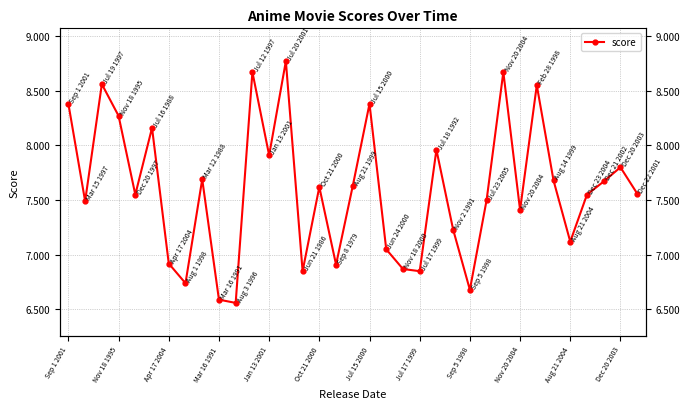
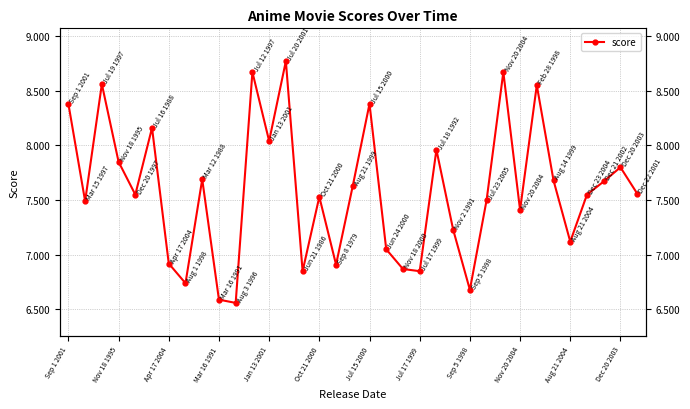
  {
-   "Nov 18 1995": 8.27,
-   "Jan 13 2001": 7.91,
-   "Oct 21 2000": 7.62
+   "Nov 18 1995": 7.85,
+   "Jan 13 2001": 8.04,
+   "Oct 21 2000": 7.53
  }
